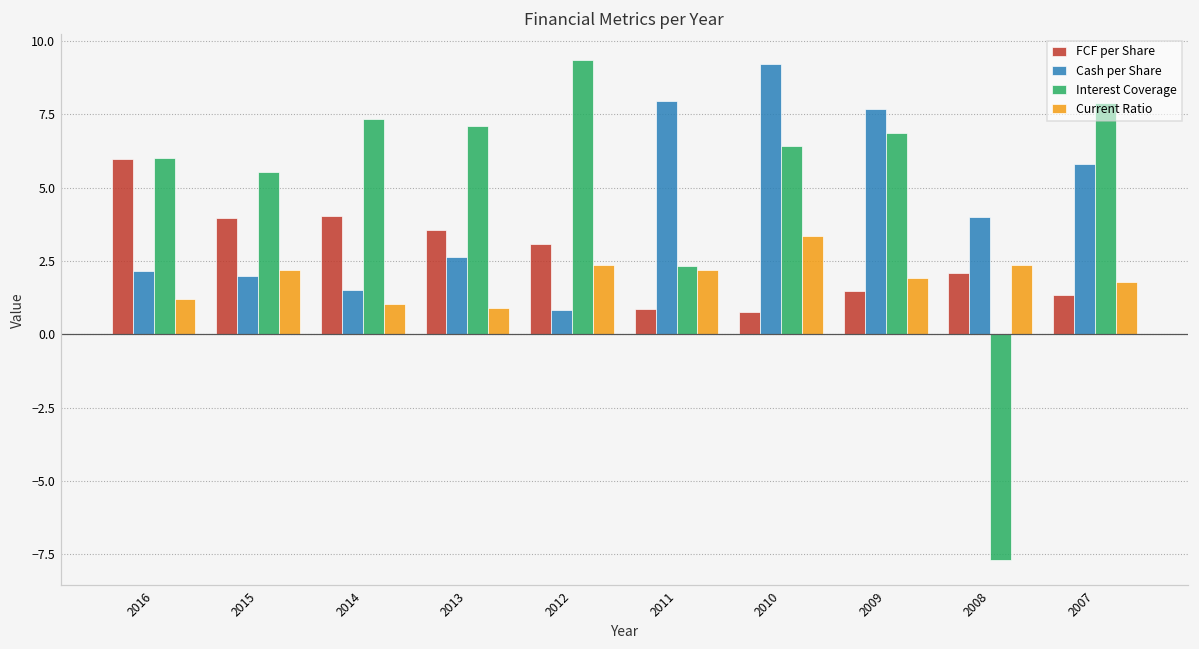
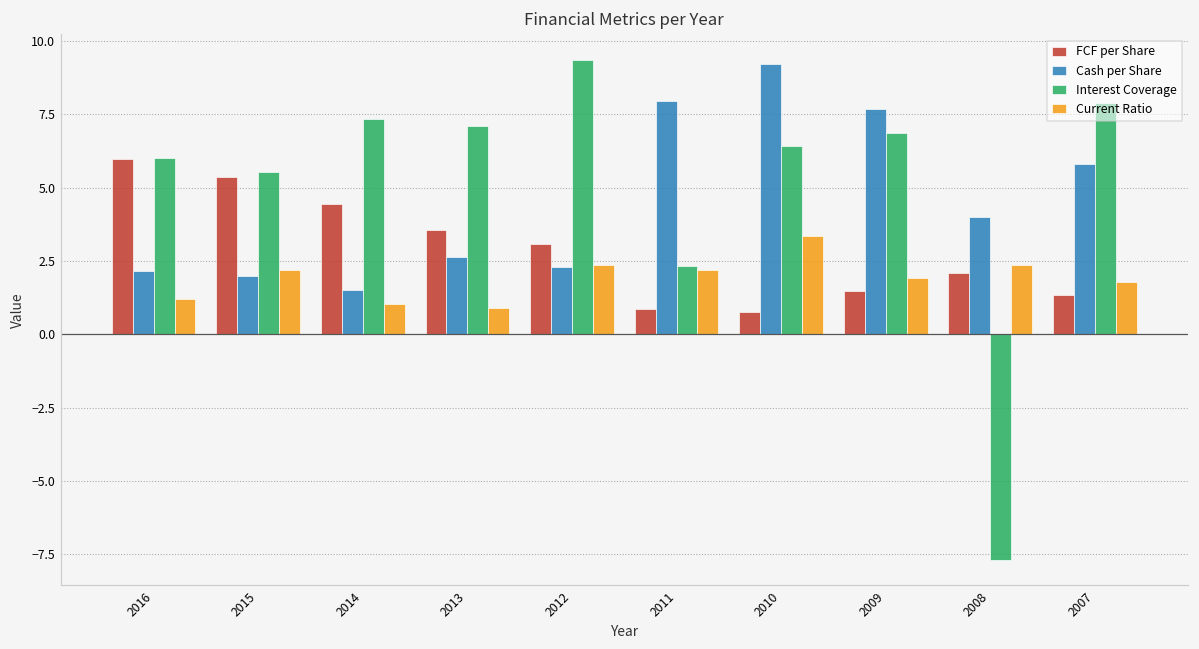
  {
    "FCF per Share": {
      "2016": 6.0,
-     "2015": 4.0,
-     "2014": 4.0,
+     "2015": 5.4,
+     "2014": 4.4,
      "2013": 3.6,
      "2012": 3.1,
      "2011": 0.9,
      "2010": 0.8,
      "2009": 1.5,
      "2008": 2.1,
      "2007": 1.3
    },
    "Cash per Share": {
      "2016": 2.2,
      "2015": 2.0,
      "2014": 1.5,
      "2013": 2.6,
-     "2012": 0.8,
+     "2012": 2.3,
      "2011": 7.9,
      "2010": 9.2,
      "2009": 7.7,
      "2008": 4.0,
      "2007": 5.8
    },
    "Interest Coverage": {
      "2016": 6.0,
      "2015": 5.5,
      "2014": 7.3,
      "2013": 7.1,
      "2012": 9.4,
      "2011": 2.3,
      "2010": 6.4,
      "2009": 6.9,
      "2008": -7.7
    },
    "Current Ratio": {
      "2016": 1.2,
      "2015": 2.2,
      "2014": 1.0,
      "2013": 0.9,
      "2012": 2.4,
      "2011": 2.2,
      "2010": 3.3,
      "2009": 1.9,
      "2008": 2.4,
      "2007": 1.8
    }
  }
